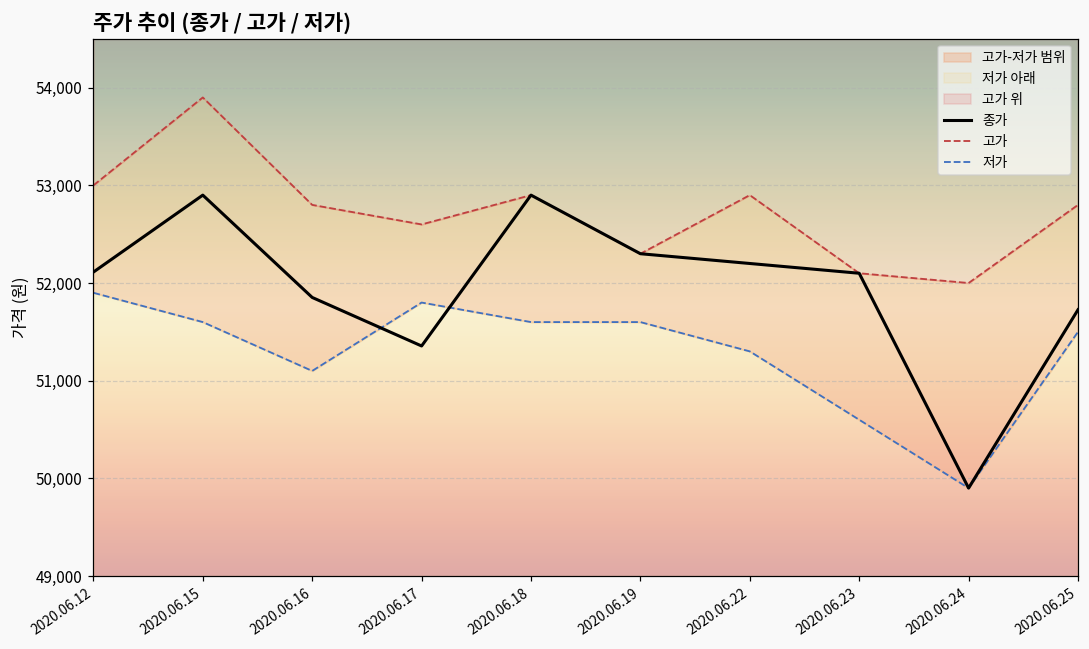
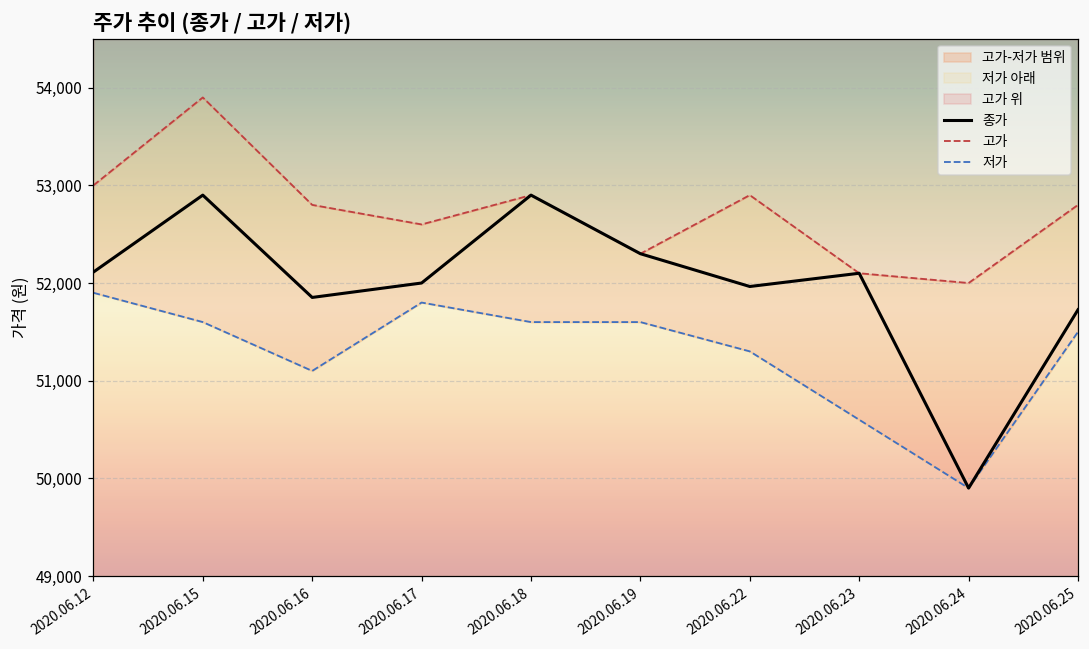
  {
    "종가": {
      "2020.06.12": "52,100",
      "2020.06.15": "52,900",
      "2020.06.16": "51,900",
-     "2020.06.17": "51,400",
-     "2020.06.22": "52,200",
+     "2020.06.17": "52,000",
+     "2020.06.22": "52,000",
      "2020.06.25": "51,700"
    }
  }
